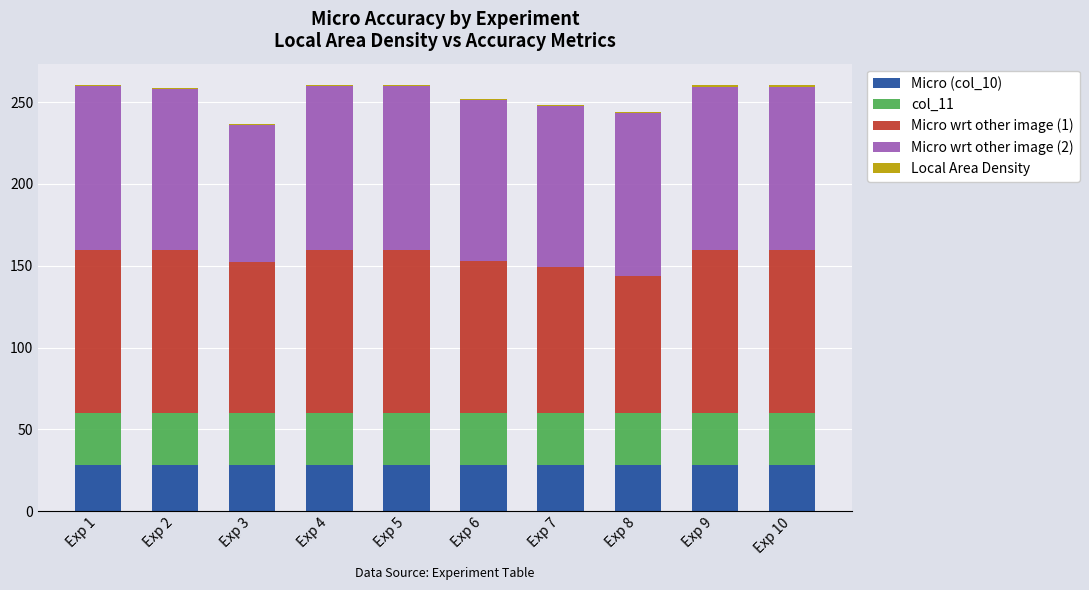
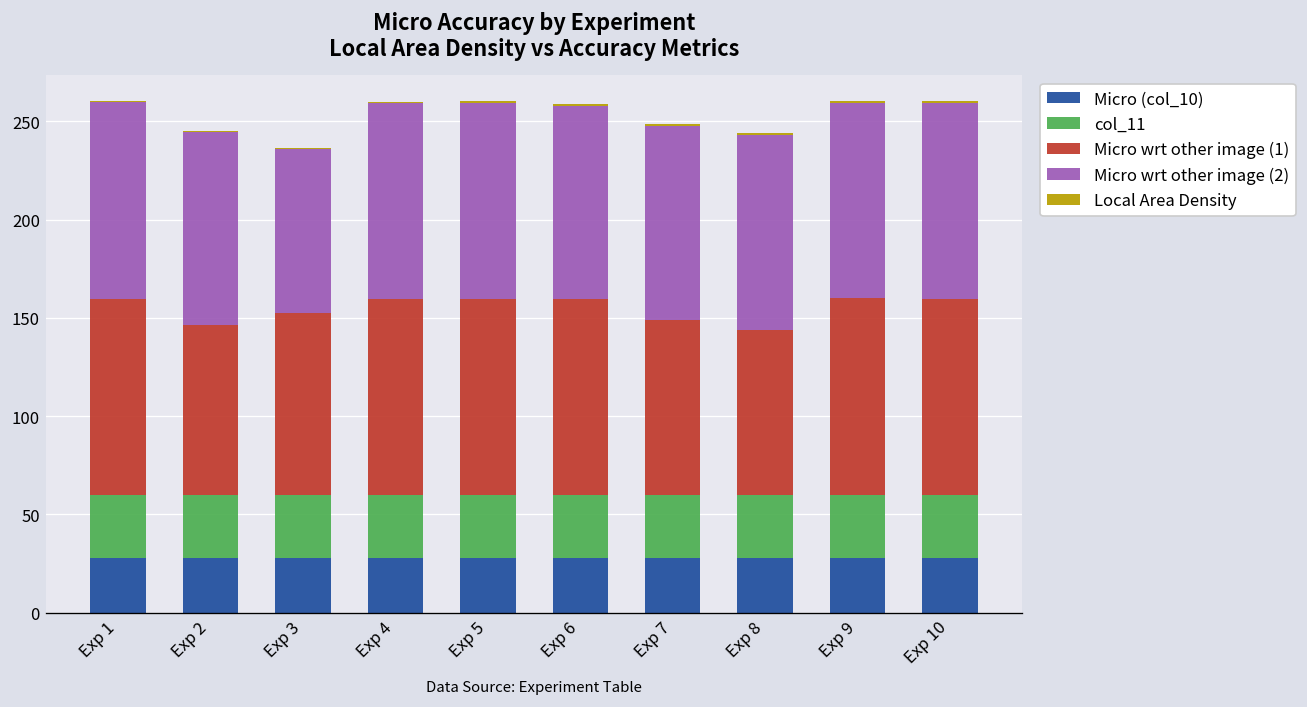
  {
    "Micro (col_10)": {
      "Exp 1": 28,
      "Exp 2": 28,
      "Exp 3": 28,
      "Exp 4": 28,
      "Exp 5": 28,
      "Exp 6": 28,
      "Exp 7": 28,
      "Exp 8": 28,
      "Exp 9": 28,
      "Exp 10": 28
    },
    "col_11": {
      "Exp 1": 32,
      "Exp 2": 32,
      "Exp 3": 32,
      "Exp 4": 32,
      "Exp 5": 32,
      "Exp 6": 32,
      "Exp 7": 32,
      "Exp 8": 32,
      "Exp 9": 32,
      "Exp 10": 32
    },
    "Micro wrt other image (1)": {
      "Exp 1": 100,
-     "Exp 2": 99,
+     "Exp 2": 86,
      "Exp 3": 92,
      "Exp 4": 100,
      "Exp 5": 100,
-     "Exp 6": 93,
+     "Exp 6": 99,
      "Exp 7": 89,
      "Exp 8": 84,
      "Exp 9": 100,
      "Exp 10": 100
    },
    "Micro wrt other image (2)": {
      "Exp 1": 100,
      "Exp 2": 98,
      "Exp 3": 83,
      "Exp 4": 100,
      "Exp 5": 100,
      "Exp 6": 98,
      "Exp 7": 99,
      "Exp 8": 99,
      "Exp 9": 99,
      "Exp 10": 100
    }
  }
